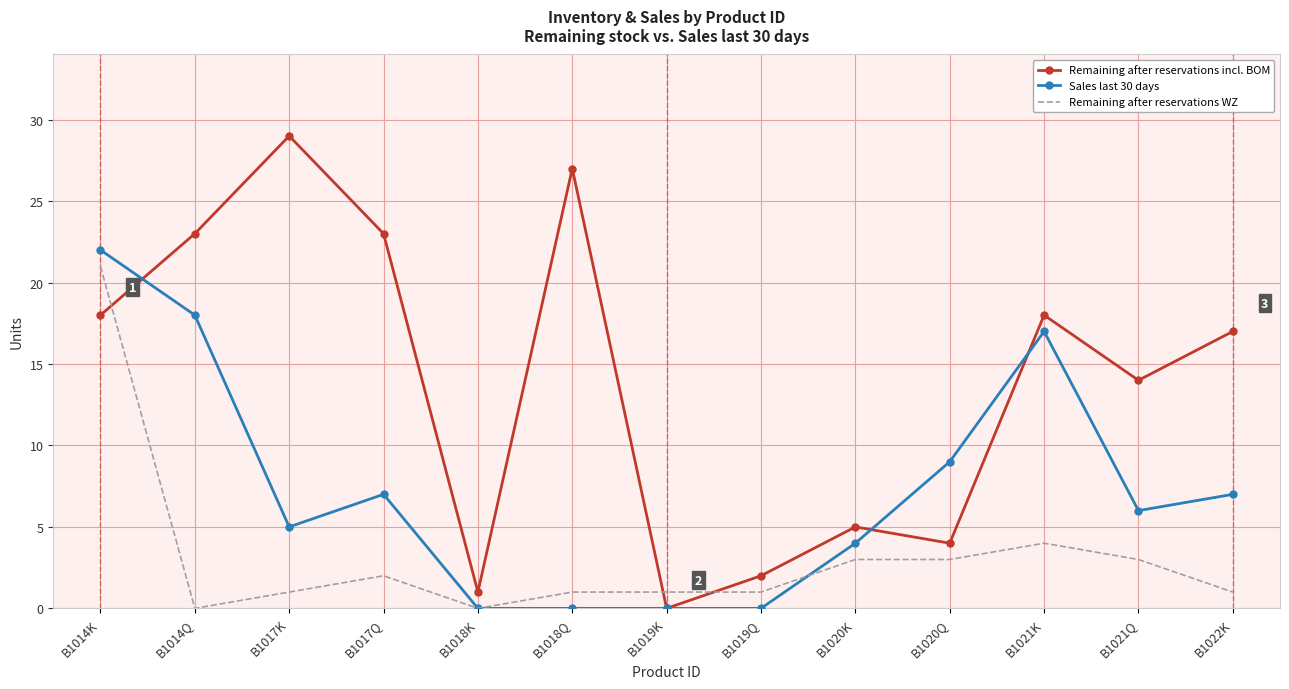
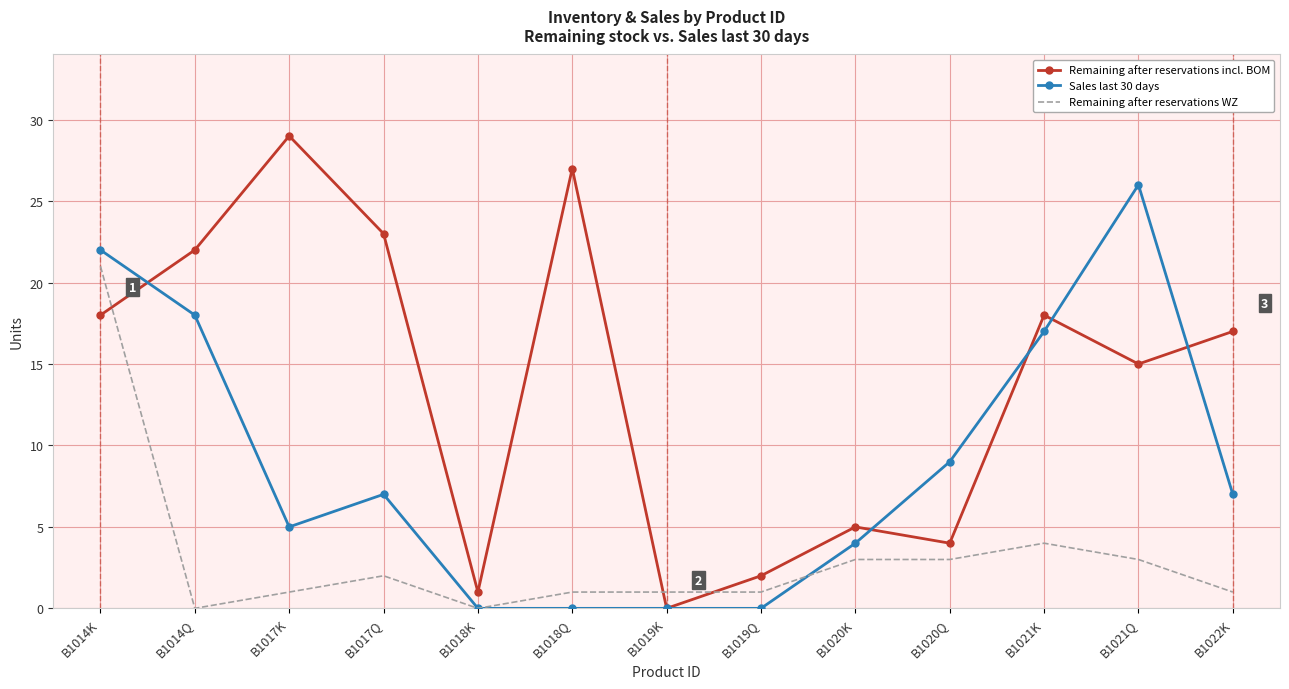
  {
    "Remaining after reservations incl. BOM": {
      "B1014K": 18,
-     "B1014Q": 23,
+     "B1014Q": 22,
      "B1017K": 29,
      "B1017Q": 23,
      "B1018K": 1,
      "B1018Q": 27,
      "B1019Q": 2,
      "B1020K": 5,
      "B1020Q": 4,
      "B1021K": 18,
-     "B1021Q": 14,
+     "B1021Q": 15,
      "B1022K": 17
    },
    "Sales last 30 days": {
      "B1014K": 22,
      "B1014Q": 18,
      "B1017K": 5,
      "B1017Q": 7,
      "B1018Q": 0,
      "B1019Q": 0,
      "B1020K": 4,
      "B1020Q": 9,
      "B1021K": 17,
-     "B1021Q": 6,
+     "B1021Q": 26,
      "B1022K": 7
    },
    "Remaining after reservations WZ": {
      "B1014K": 21,
      "B1014Q": 0,
      "B1017K": 1,
      "B1017Q": 2,
      "B1018Q": 1,
      "B1019K": 1,
      "B1019Q": 1,
      "B1020K": 3,
      "B1020Q": 3,
      "B1021K": 4,
      "B1021Q": 3,
      "B1022K": 1
    }
  }
